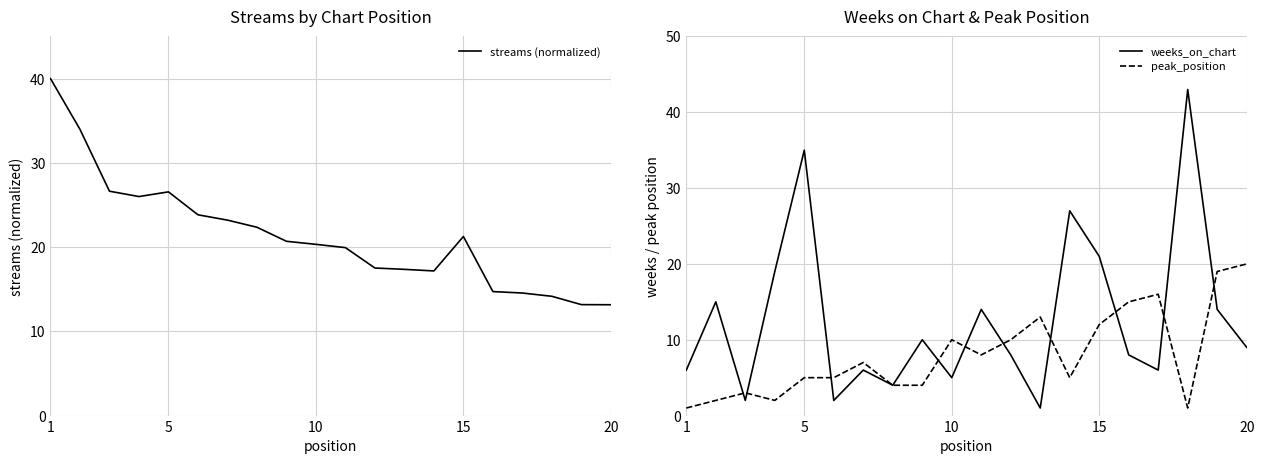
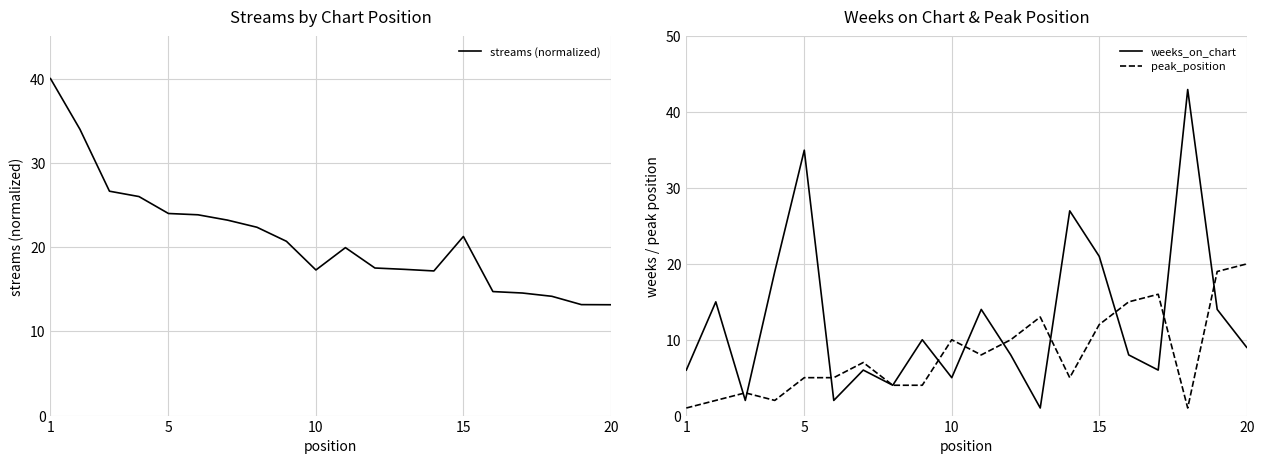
  {
    "Streams by Chart Position": {
      "1": 40,
-     "5": 27,
-     "10": 20,
+     "5": 24,
+     "10": 17,
      "15": 21,
      "20": 13
    }
  }
